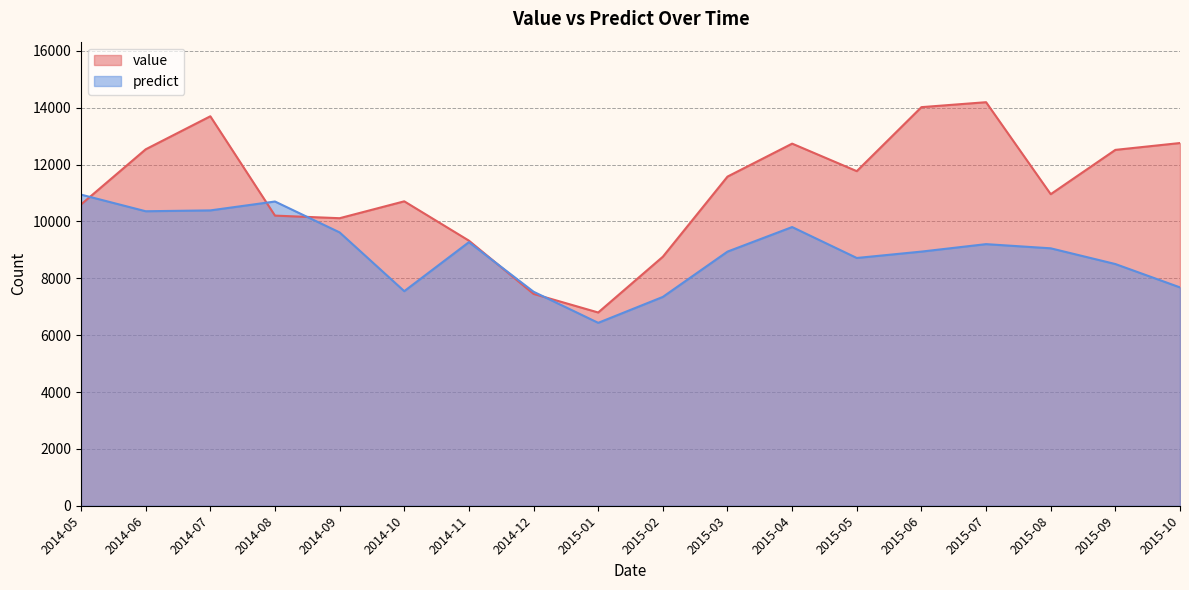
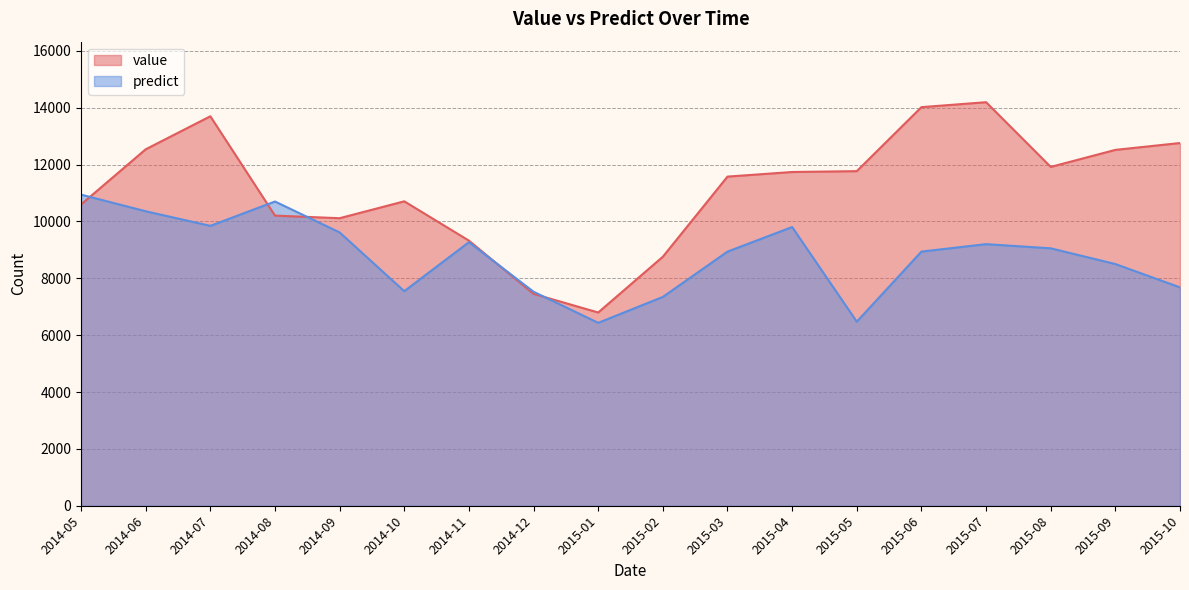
  {
    "value": {
      "2014-05": 10600,
      "2014-06": 12500,
      "2014-07": 13700,
      "2014-08": 10200,
      "2014-09": 10100,
      "2014-10": 10700,
      "2015-01": 6800,
      "2015-02": 8800,
      "2015-03": 11600,
-     "2015-04": 12700,
+     "2015-04": 11700,
      "2015-05": 11800,
      "2015-06": 14000,
      "2015-07": 14200,
-     "2015-08": 11000,
+     "2015-08": 11900,
      "2015-09": 12500,
      "2015-10": 12800
    },
    "predict": {
      "2014-05": 10900,
      "2014-06": 10400,
-     "2014-07": 10400,
+     "2014-07": 9800,
      "2014-08": 10700,
      "2014-09": 9600,
      "2014-10": 7500,
      "2015-01": 6400,
      "2015-02": 7300,
      "2015-03": 8900,
      "2015-04": 9800,
-     "2015-05": 8700,
+     "2015-05": 6500,
      "2015-06": 8900,
      "2015-07": 9200,
      "2015-08": 9100,
      "2015-09": 8500,
      "2015-10": 7700
    }
  }
